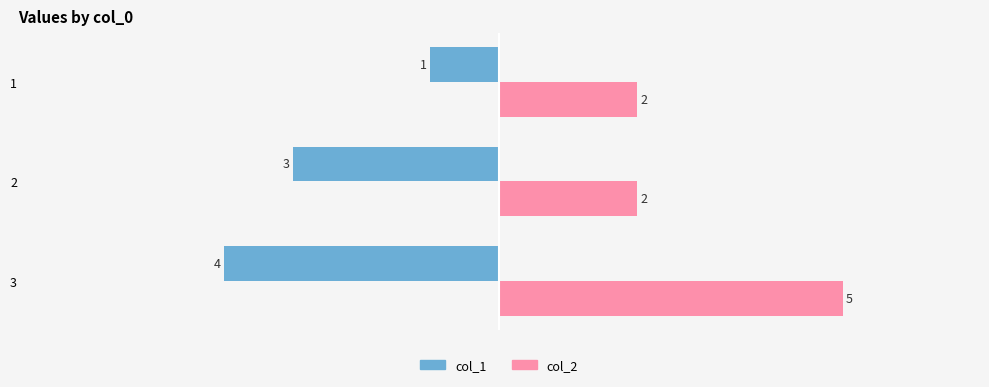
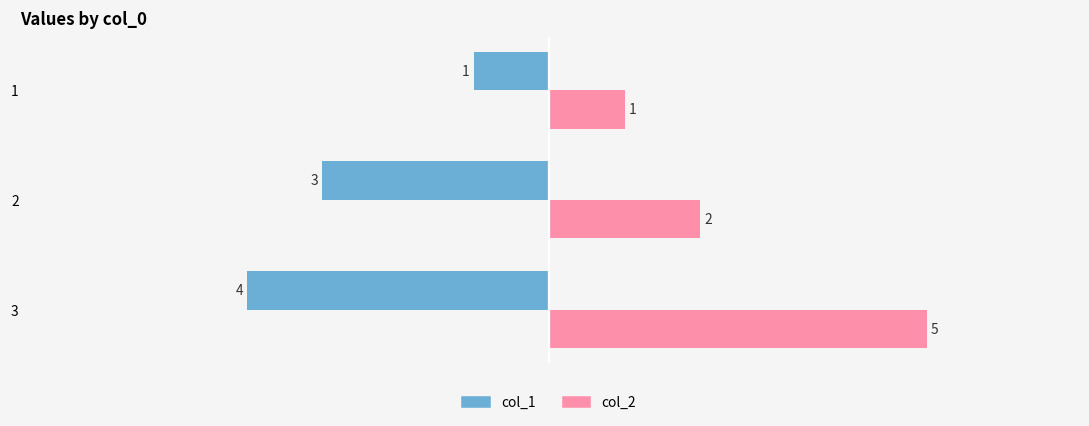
  {
    "col_2": {
-     "1": 2,
+     "1": 1,
      "2": 2,
      "3": 5
    }
  }
